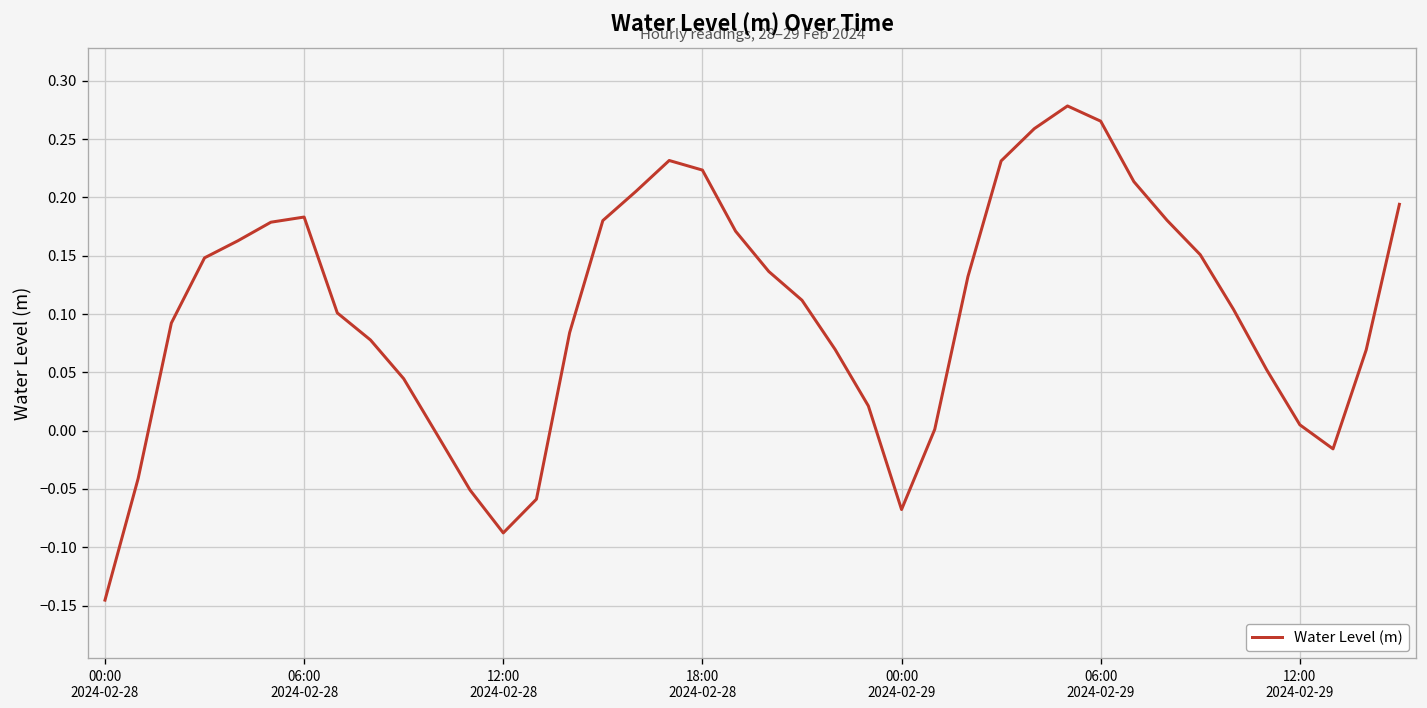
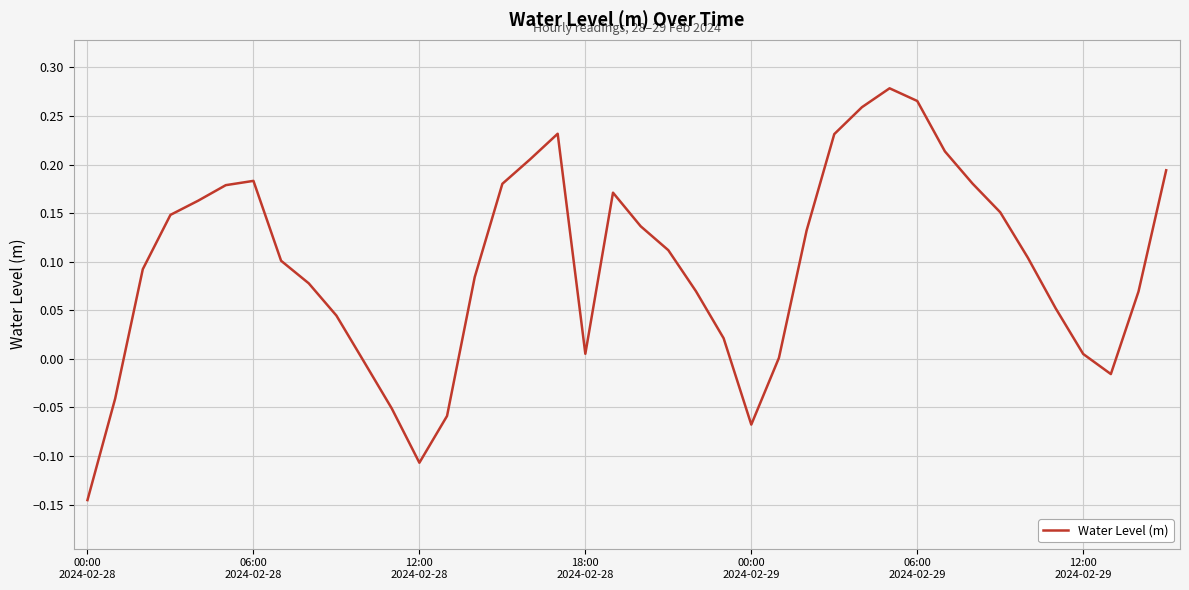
  {
    "00:00 2024-02-28": -0.15,
    "06:00 2024-02-28": 0.18,
-   "12:00 2024-02-28": -0.09,
-   "18:00 2024-02-28": 0.22,
+   "12:00 2024-02-28": -0.11,
+   "18:00 2024-02-28": 0.01,
    "00:00 2024-02-29": -0.07,
    "06:00 2024-02-29": 0.27,
    "12:00 2024-02-29": 0.01
  }
